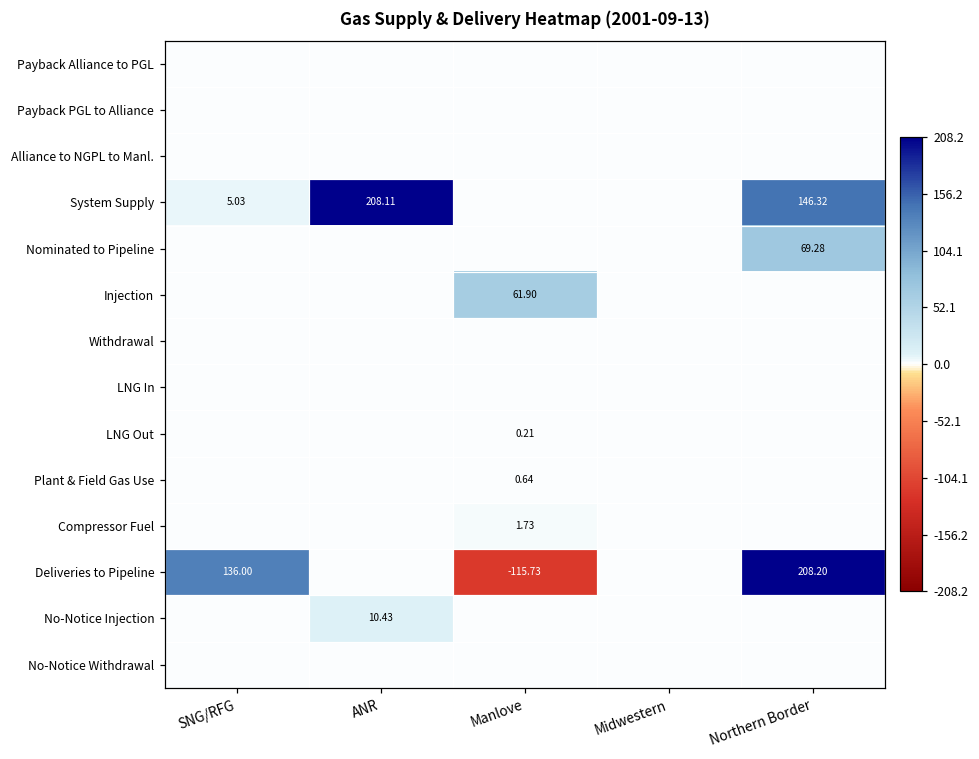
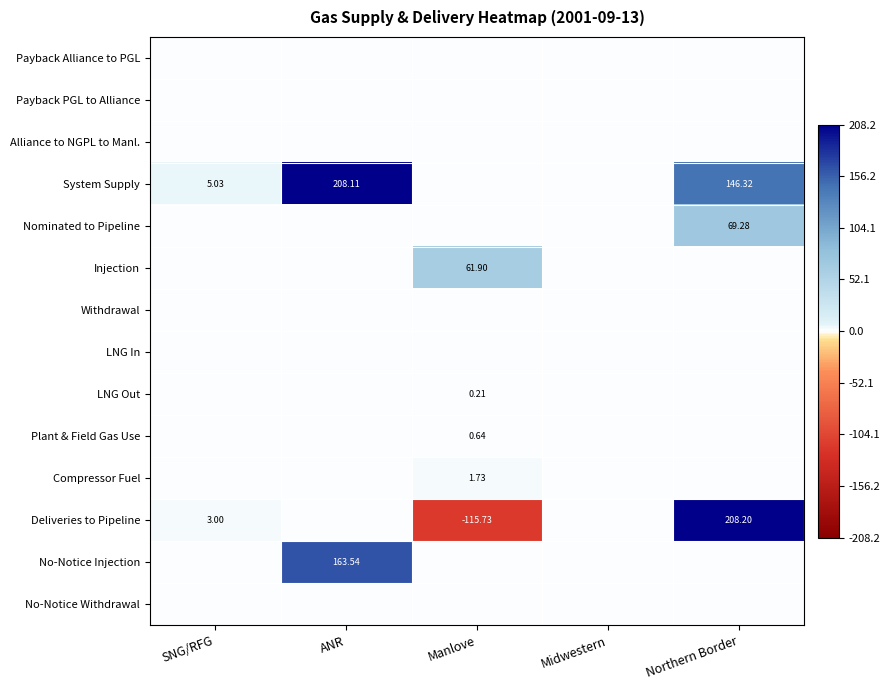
  {
    "System Supply": {
      "SNG/RFG": 5.03,
      "ANR": 208.11,
      "Northern Border": 146.32
    },
    "Nominated to Pipeline": {
      "Northern Border": 69.28
    },
    "Injection": {
      "Manlove": 61.90
    },
    "LNG Out": {
      "Manlove": 0.21
    },
    "Plant & Field Gas Use": {
      "Manlove": 0.64
    },
    "Compressor Fuel": {
      "Manlove": 1.73
    },
    "Deliveries to Pipeline": {
-     "SNG/RFG": 136.00,
+     "SNG/RFG": 3.00,
      "Manlove": -115.73,
      "Northern Border": 208.20
    },
    "No-Notice Injection": {
-     "ANR": 10.43
+     "ANR": 163.54
    }
  }
